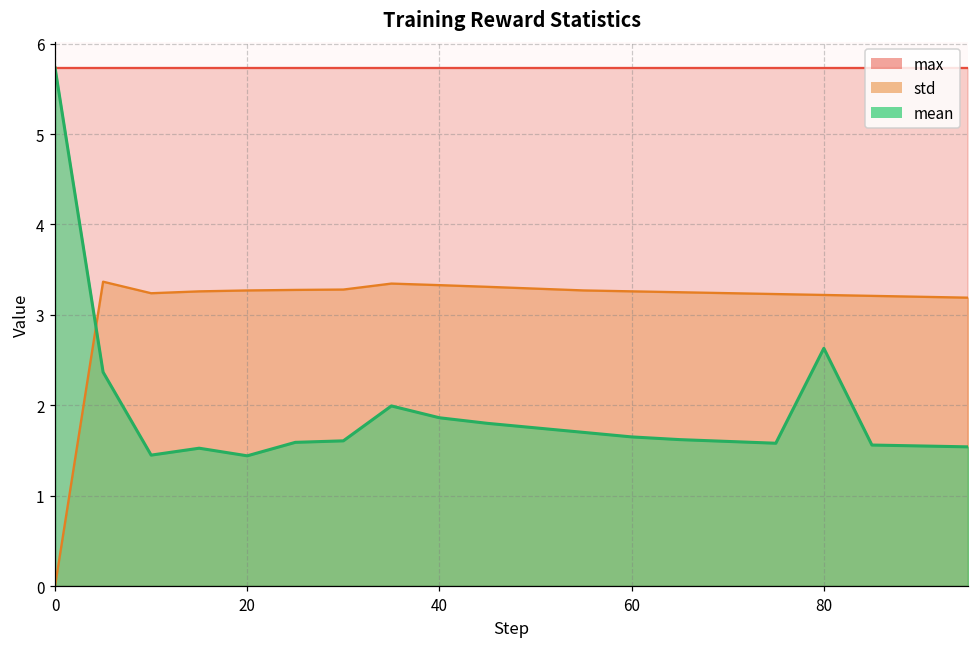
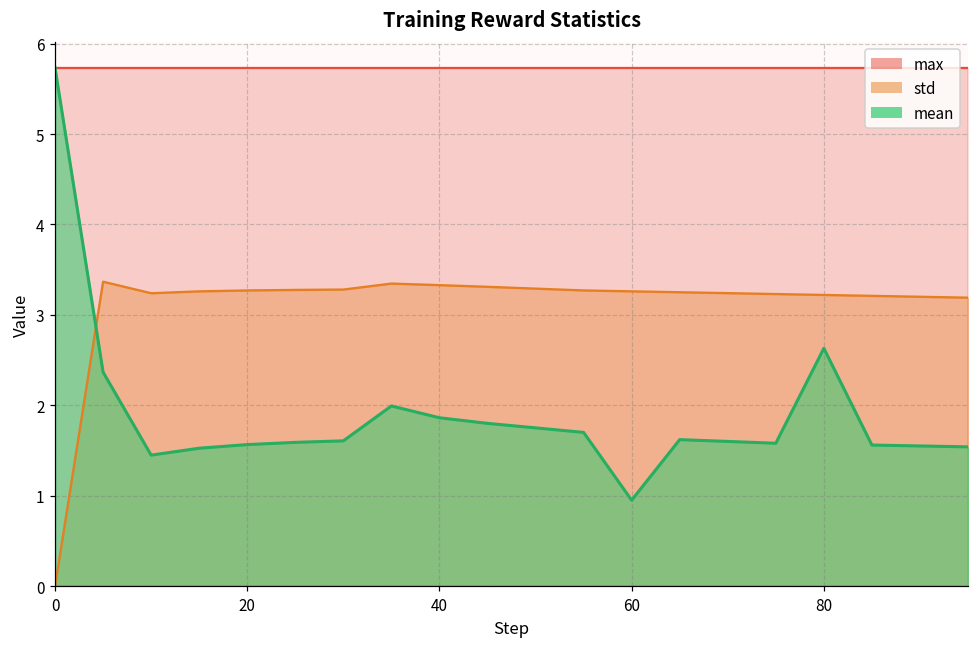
  {
    "mean": {
-     "20": 1.4,
+     "20": 1.6,
      "40": 1.9,
-     "60": 1.7,
+     "60": 1.0,
      "80": 2.6
    }
  }
